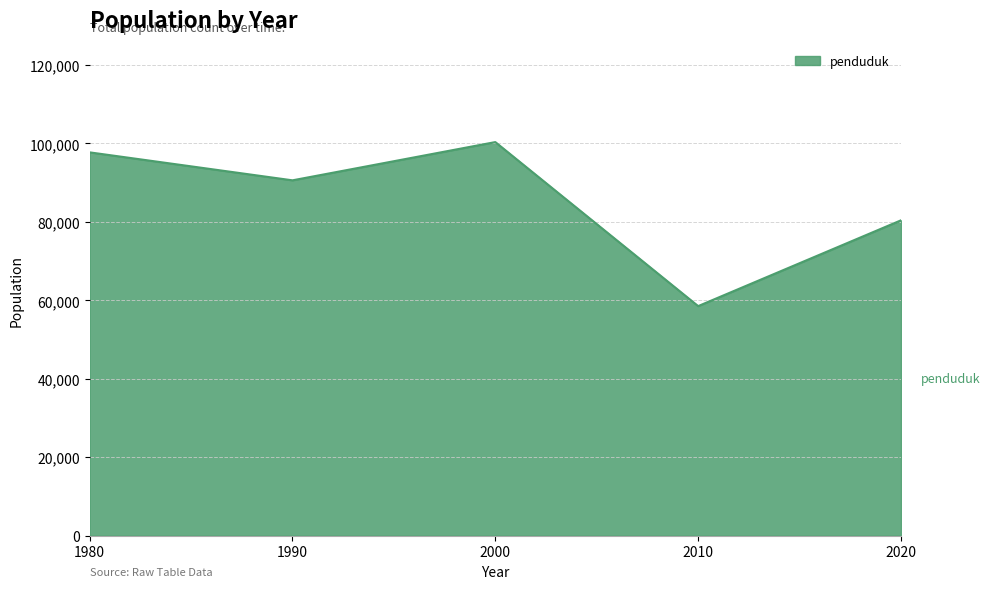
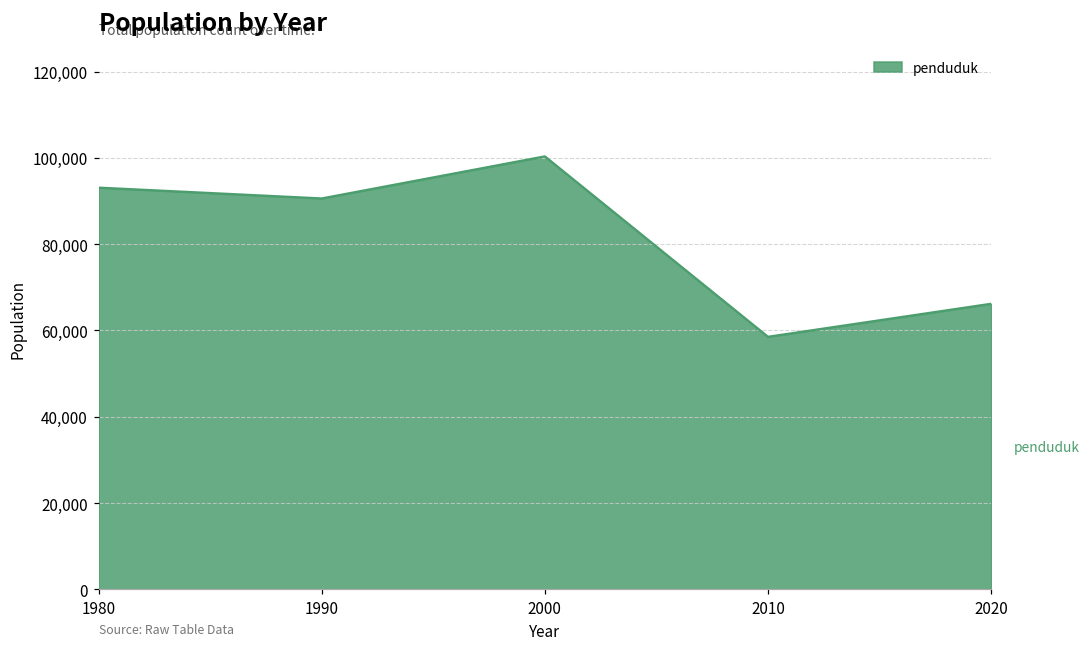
  {
-   "1980": "98,000",
+   "1980": "93,000",
    "1990": "91,000",
    "2000": "100,000",
    "2010": "59,000",
-   "2020": "80,000"
+   "2020": "66,000"
  }
